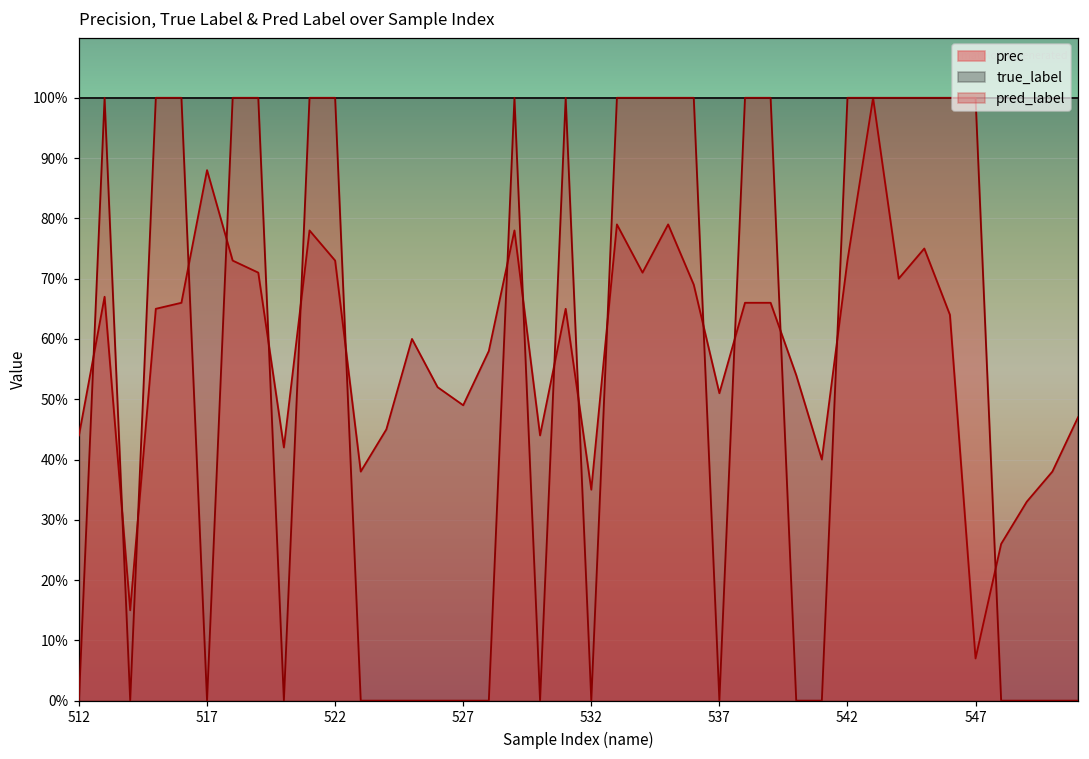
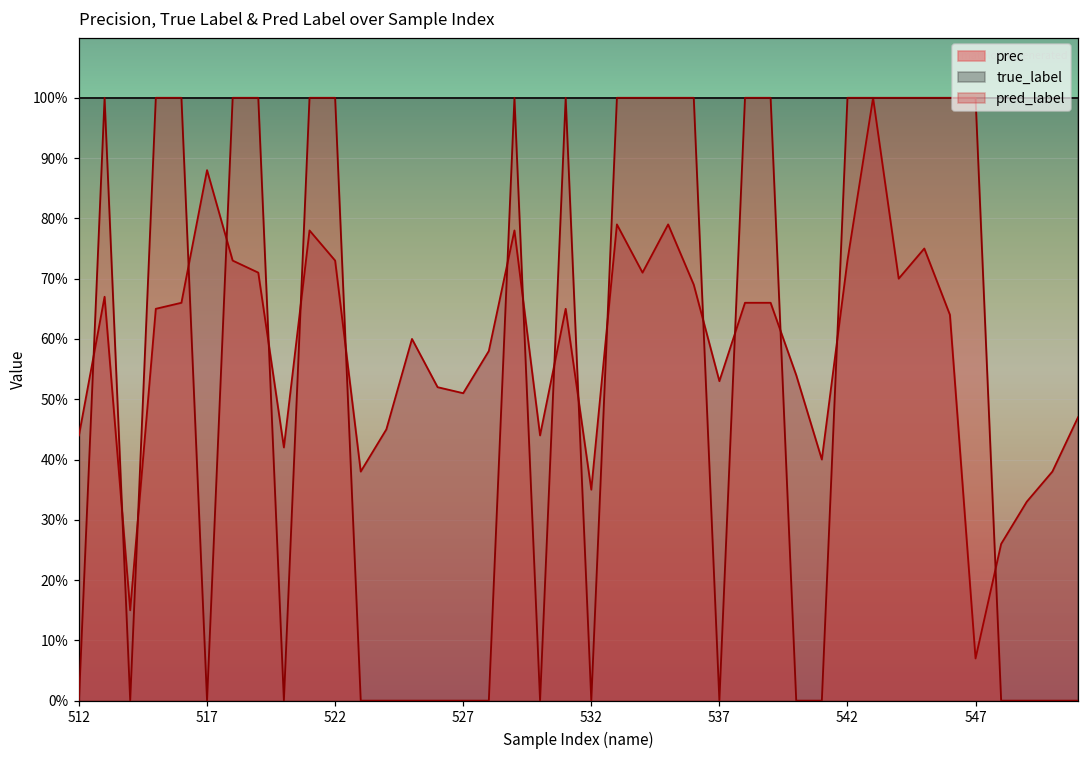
  {
    "prec": {
      "512": "44%",
      "517": "88%",
      "522": "73%",
-     "527": "49%",
+     "527": "51%",
      "532": "35%",
-     "537": "51%",
+     "537": "53%",
      "542": "73%",
      "547": "7%"
    },
    "true_label": {
      "512": "100%",
      "517": "100%",
      "527": "100%",
      "532": "100%",
      "537": "100%"
    },
    "pred_label": {
      "512": "0%",
      "517": "0%",
      "527": "0%",
      "532": "0%",
      "537": "0%"
    }
  }
